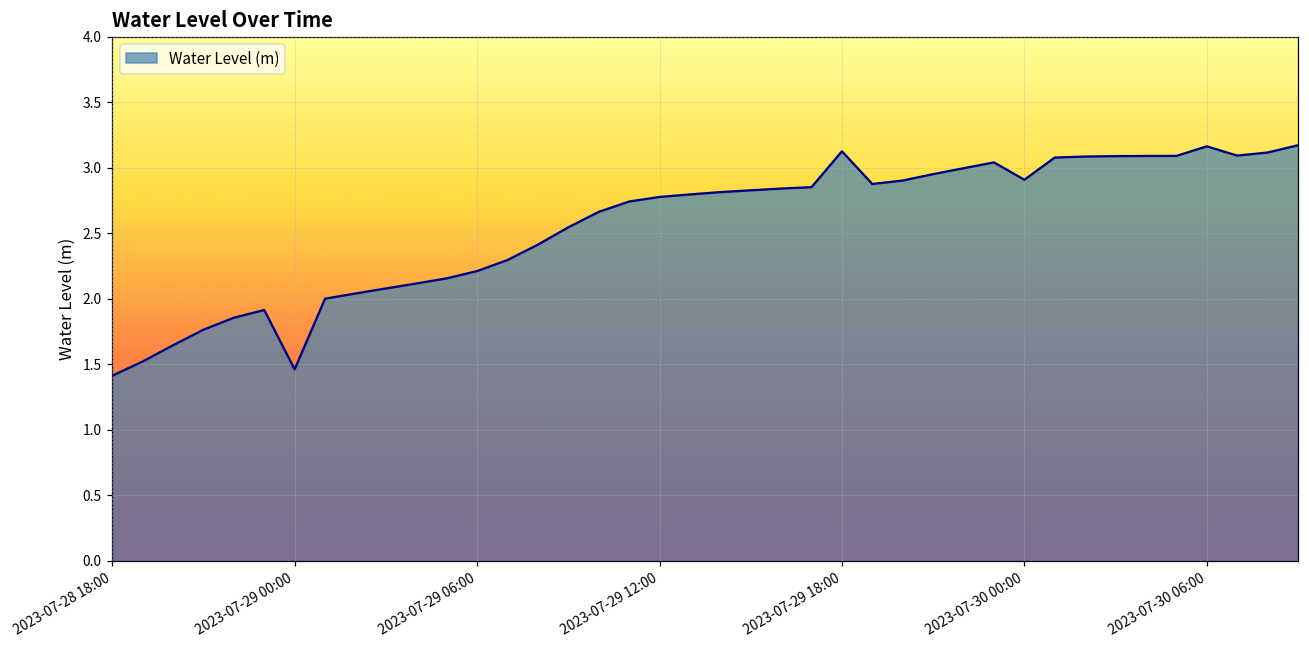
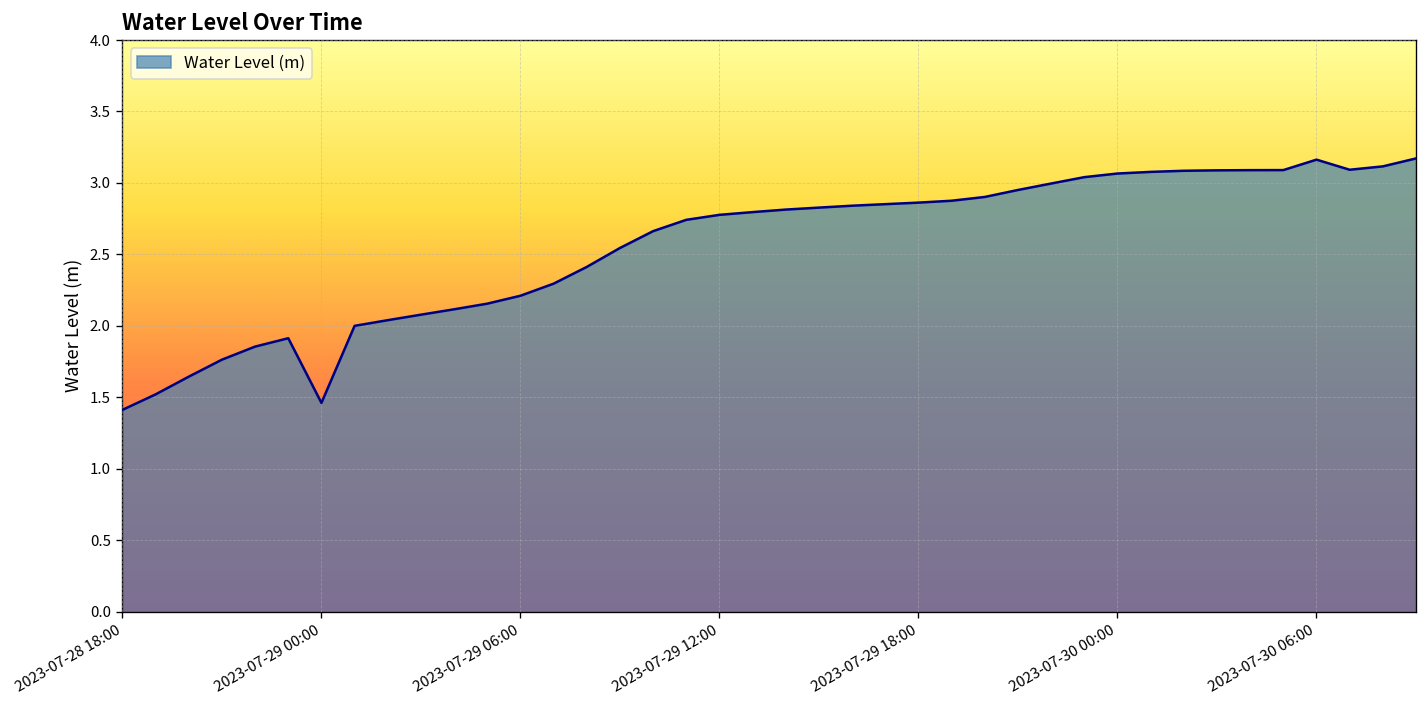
  {
    "2023-07-28 18:00": 1.41,
    "2023-07-29 00:00": 1.46,
    "2023-07-29 06:00": 2.21,
    "2023-07-29 12:00": 2.78,
-   "2023-07-29 18:00": 3.12,
-   "2023-07-30 00:00": 2.91,
+   "2023-07-29 18:00": 2.86,
+   "2023-07-30 00:00": 3.07,
    "2023-07-30 06:00": 3.16
  }
